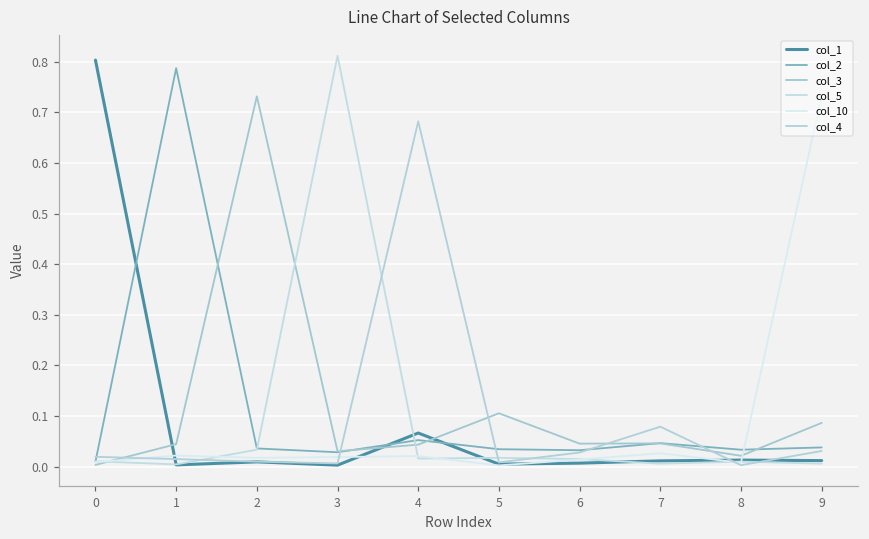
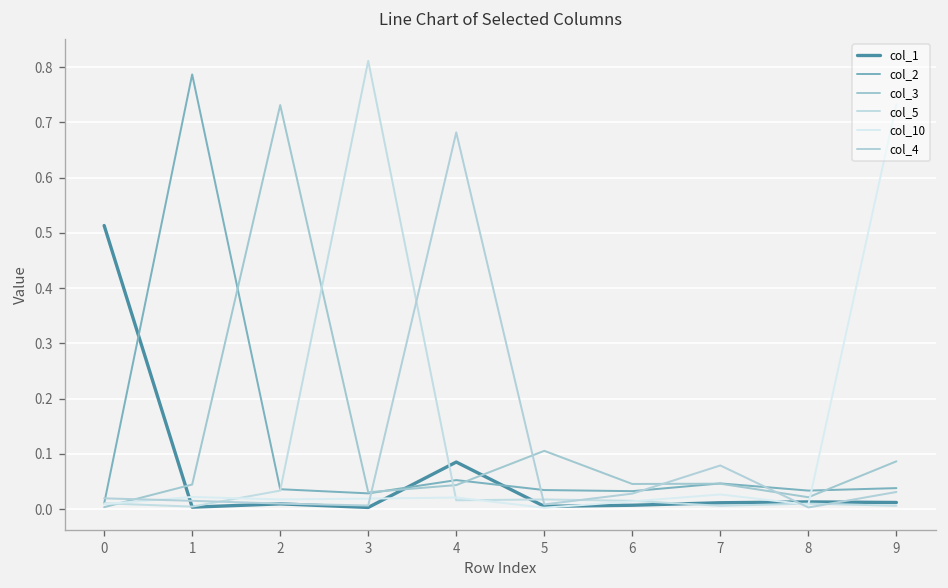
  {
    "col_1": {
-     "0": 0.80,
-     "4": 0.07,
+     "0": 0.51,
+     "4": 0.09,
      "6": 0.01,
      "9": 0.01
    }
  }
